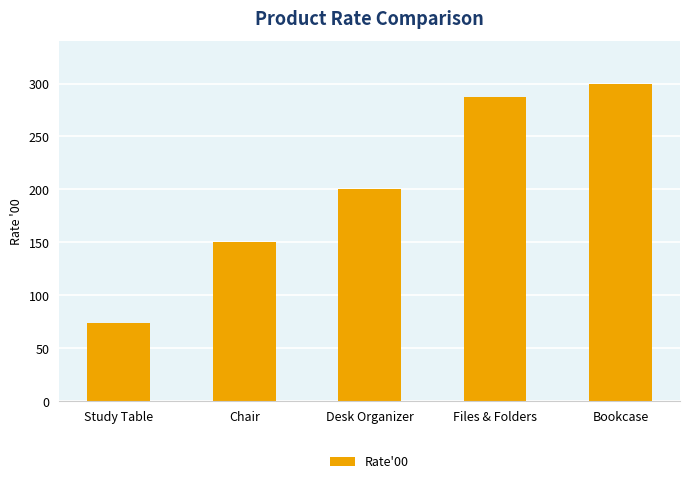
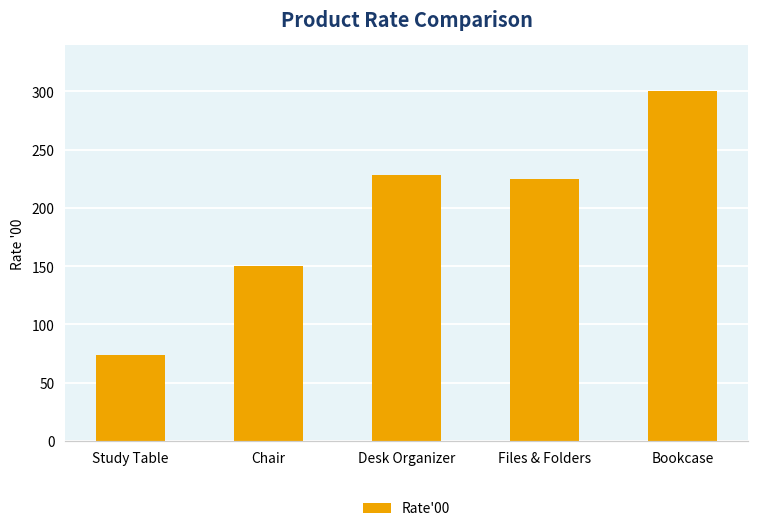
  {
    "Study Table": 74,
    "Chair": 150,
-   "Desk Organizer": 200,
-   "Files & Folders": 287,
+   "Desk Organizer": 228,
+   "Files & Folders": 225,
    "Bookcase": 300
  }
